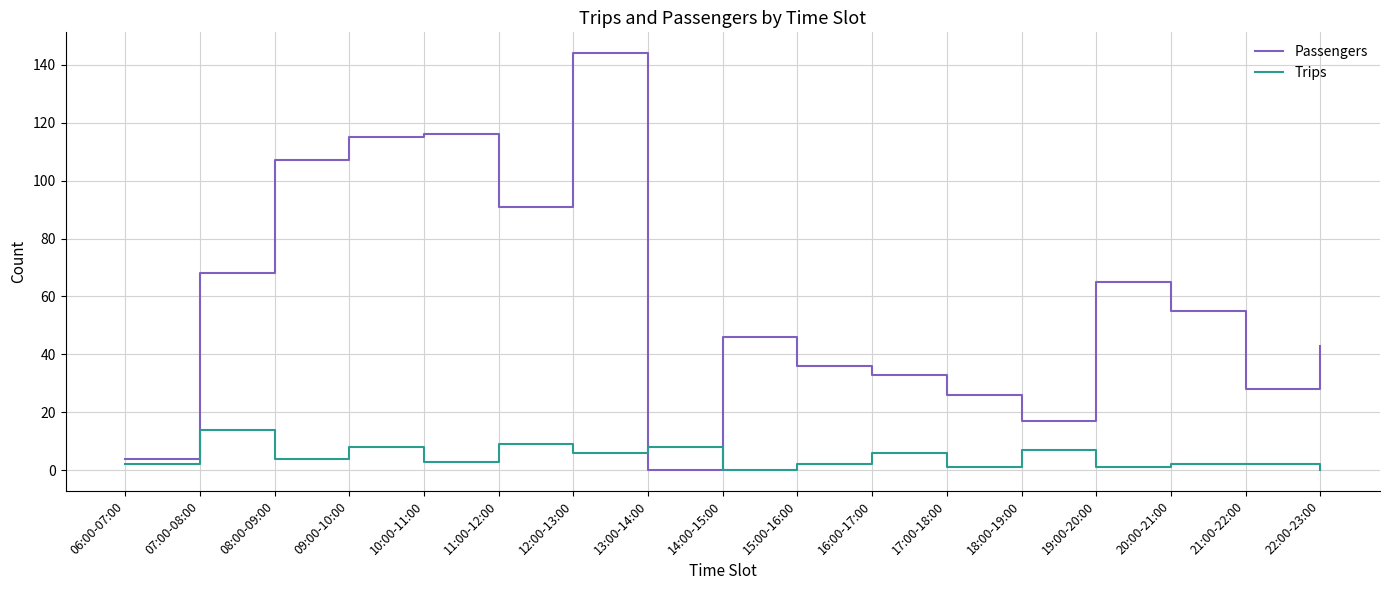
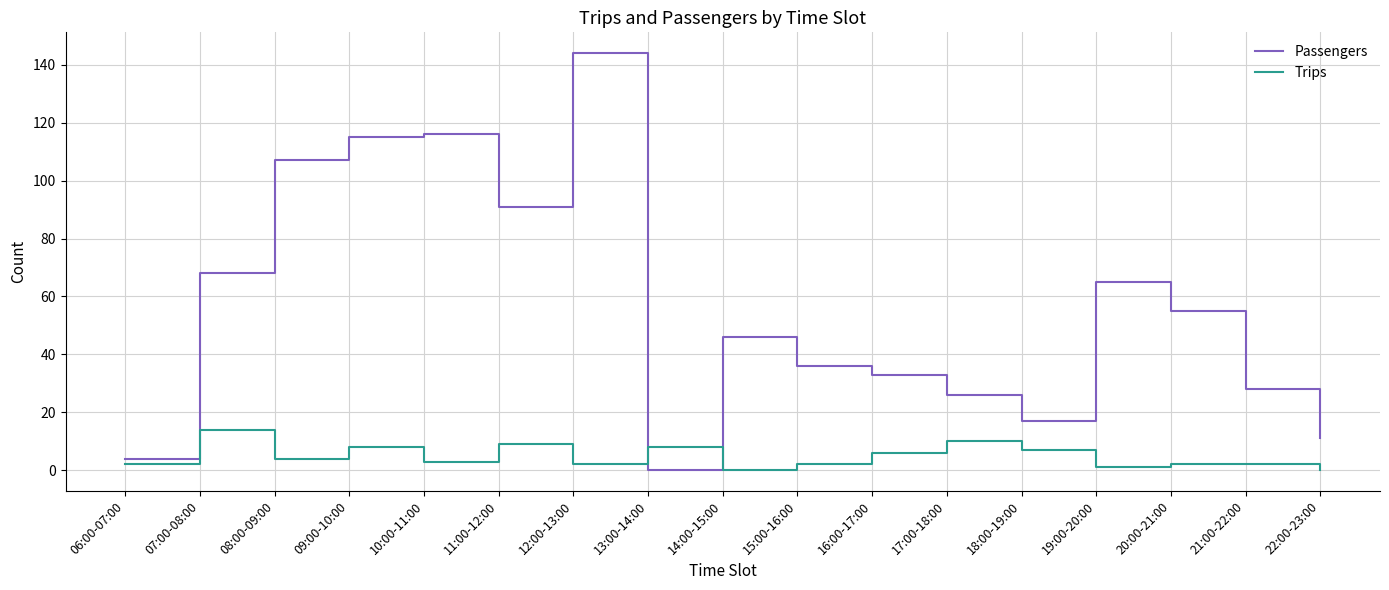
  {
    "Passengers": {
      "06:00-07:00": 4,
      "07:00-08:00": 68,
      "08:00-09:00": 107,
      "09:00-10:00": 115,
      "10:00-11:00": 116,
      "11:00-12:00": 91,
      "12:00-13:00": 144,
      "13:00-14:00": 0,
      "14:00-15:00": 46,
      "15:00-16:00": 36,
      "16:00-17:00": 33,
      "17:00-18:00": 26,
      "18:00-19:00": 17,
      "19:00-20:00": 65,
      "20:00-21:00": 55,
      "21:00-22:00": 28,
-     "22:00-23:00": 43
+     "22:00-23:00": 11
    },
    "Trips": {
      "06:00-07:00": 2,
      "07:00-08:00": 14,
      "08:00-09:00": 4,
      "09:00-10:00": 8,
      "10:00-11:00": 3,
      "11:00-12:00": 9,
-     "12:00-13:00": 6,
+     "12:00-13:00": 2,
      "13:00-14:00": 8,
      "14:00-15:00": 0,
      "15:00-16:00": 2,
      "16:00-17:00": 6,
-     "17:00-18:00": 1,
+     "17:00-18:00": 10,
      "18:00-19:00": 7,
      "19:00-20:00": 1,
      "20:00-21:00": 2,
      "21:00-22:00": 2,
      "22:00-23:00": 0
    }
  }
